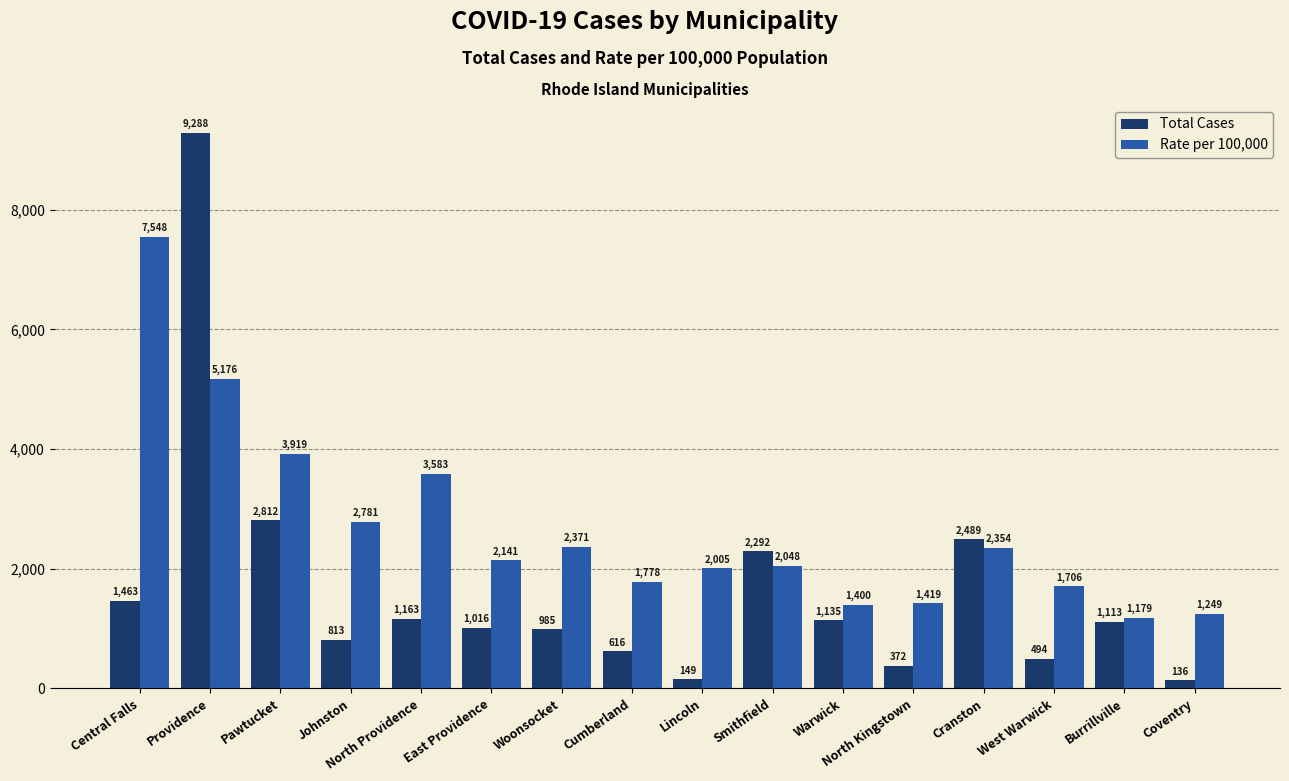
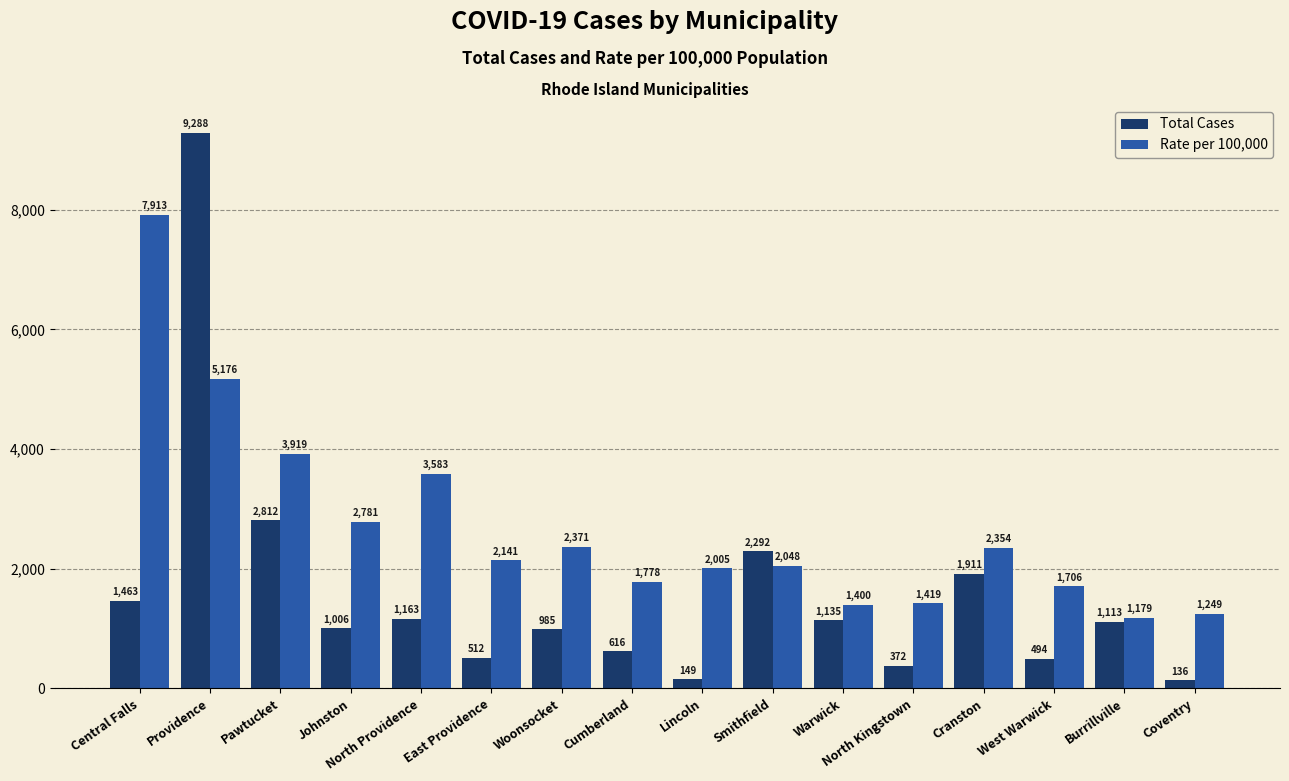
  {
    "Total Cases": {
      "Central Falls": "1,463",
      "Providence": "9,288",
      "Pawtucket": "2,812",
-     "Johnston": "813",
+     "Johnston": "1,006",
      "North Providence": "1,163",
-     "East Providence": "1,016",
+     "East Providence": "512",
      "Woonsocket": "985",
      "Cumberland": "616",
      "Lincoln": "149",
      "Smithfield": "2,292",
      "Warwick": "1,135",
      "North Kingstown": "372",
-     "Cranston": "2,489",
+     "Cranston": "1,911",
      "West Warwick": "494",
      "Burrillville": "1,113",
      "Coventry": "136"
    },
    "Rate per 100,000": {
-     "Central Falls": "7,548",
+     "Central Falls": "7,913",
      "Providence": "5,176",
      "Pawtucket": "3,919",
      "Johnston": "2,781",
      "North Providence": "3,583",
      "East Providence": "2,141",
      "Woonsocket": "2,371",
      "Cumberland": "1,778",
      "Lincoln": "2,005",
      "Smithfield": "2,048",
      "Warwick": "1,400",
      "North Kingstown": "1,419",
      "Cranston": "2,354",
      "West Warwick": "1,706",
      "Burrillville": "1,179",
      "Coventry": "1,249"
    }
  }
